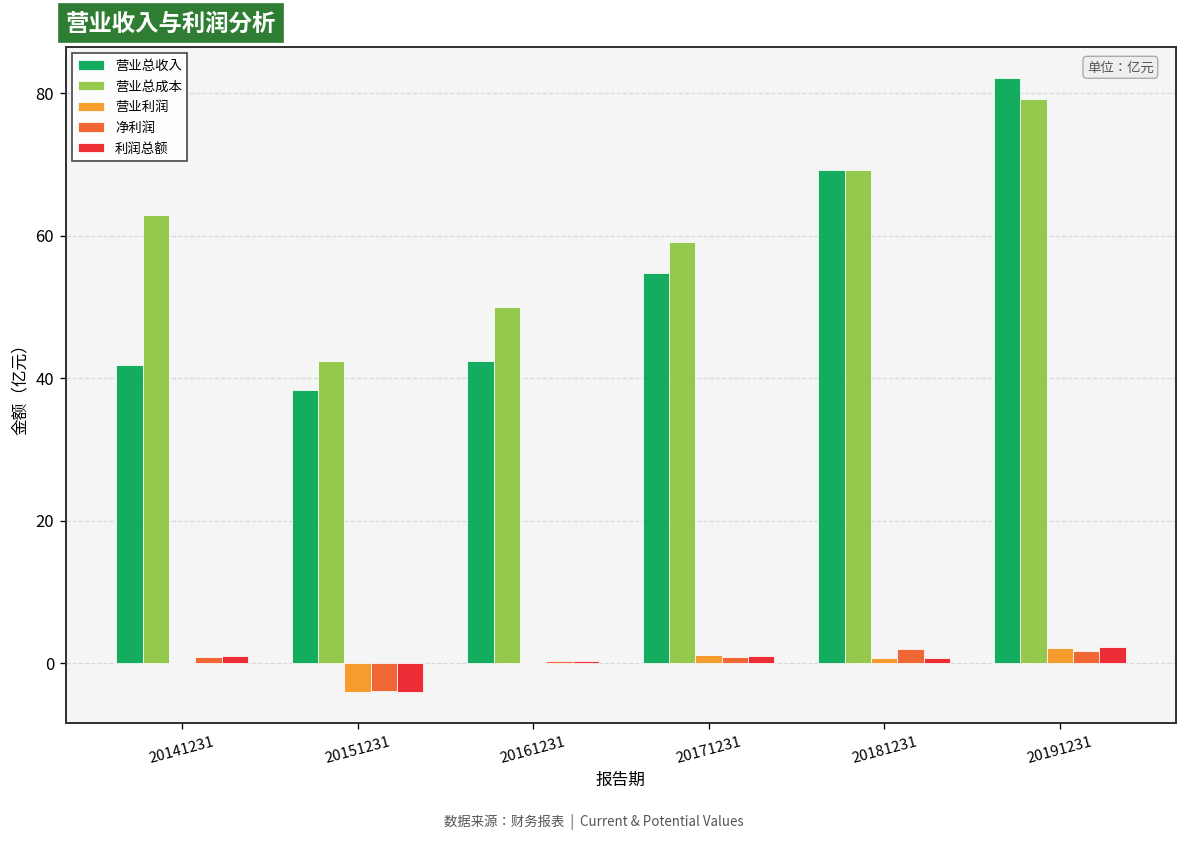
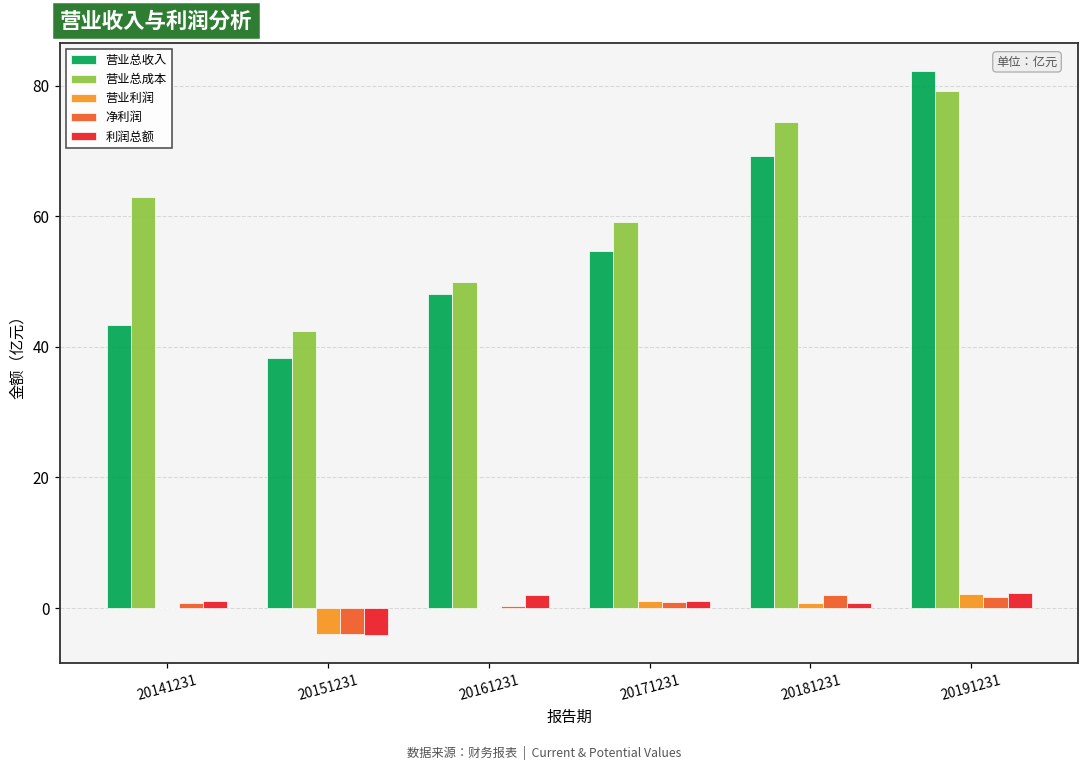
  {
    "营业总收入": {
-     "20141231": 42,
+     "20141231": 43,
      "20151231": 38,
-     "20161231": 42,
+     "20161231": 48,
      "20171231": 55,
      "20181231": 69,
      "20191231": 82
    },
    "营业总成本": {
      "20141231": 63,
      "20151231": 42,
      "20161231": 50,
      "20171231": 59,
-     "20181231": 69,
+     "20181231": 74,
      "20191231": 79
    },
    "利润总额": {
      "20141231": 1,
      "20151231": -4,
-     "20161231": 0,
+     "20161231": 2,
      "20171231": 1,
      "20181231": 1,
      "20191231": 2
    }
  }
